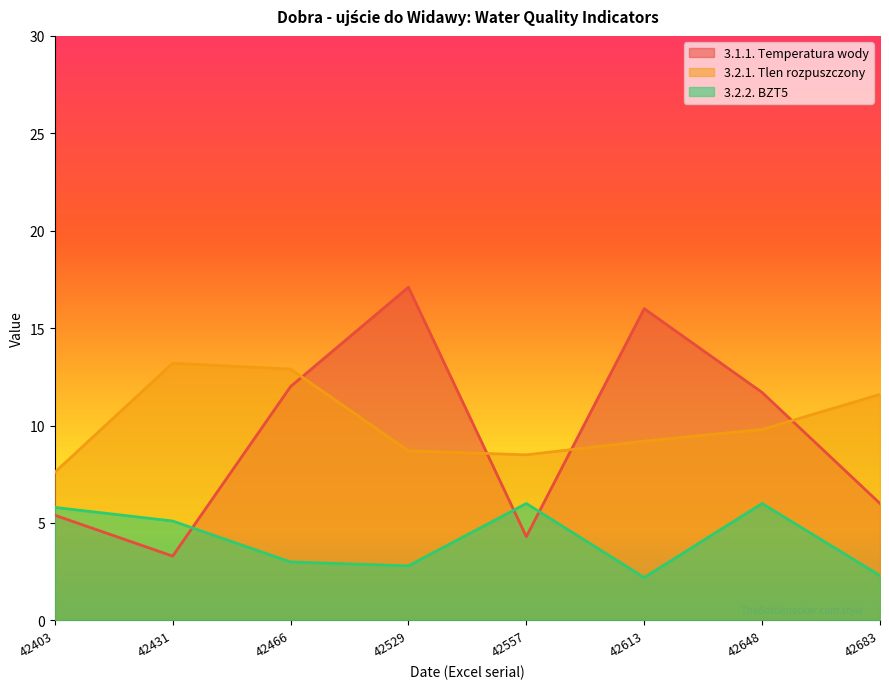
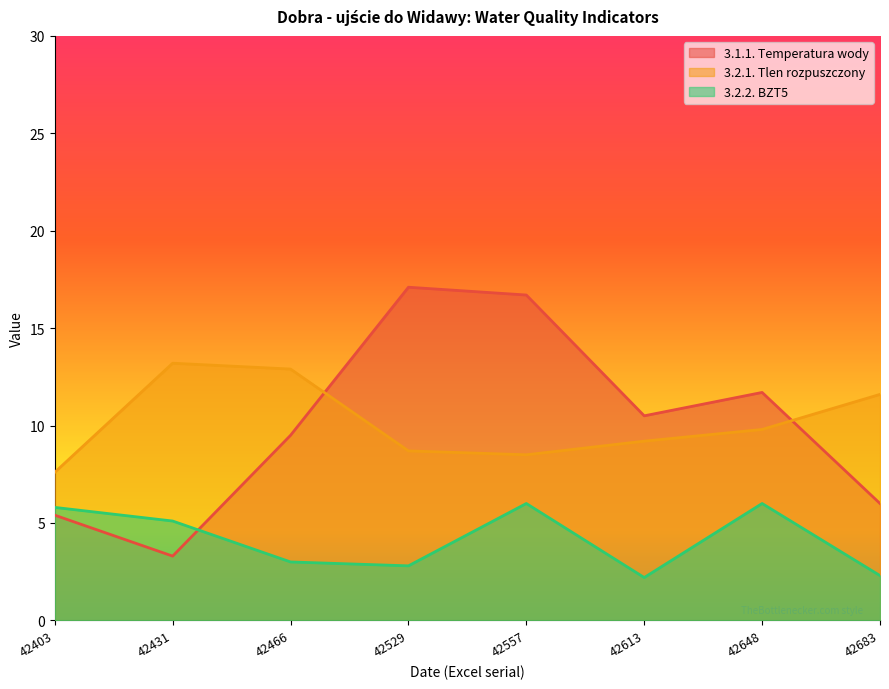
  {
    "3.1.1. Temperatura wody": {
      "42403": 5.4,
      "42431": 3.3,
-     "42466": 12.0,
+     "42466": 9.5,
      "42529": 17.1,
-     "42557": 4.3,
-     "42613": 16.0,
+     "42557": 16.7,
+     "42613": 10.5,
      "42648": 11.7,
      "42683": 6.0
    },
    "3.2.1. Tlen rozpuszczony": {
      "42403": 7.6,
      "42431": 13.2,
      "42466": 12.9,
      "42529": 8.7,
      "42557": 8.5,
      "42613": 9.2,
      "42648": 9.8,
      "42683": 11.6
    },
    "3.2.2. BZT5": {
      "42403": 5.8,
      "42431": 5.1,
      "42466": 3.0,
      "42529": 2.8,
      "42557": 6.0,
      "42613": 2.2,
      "42648": 6.0,
      "42683": 2.3
    }
  }
